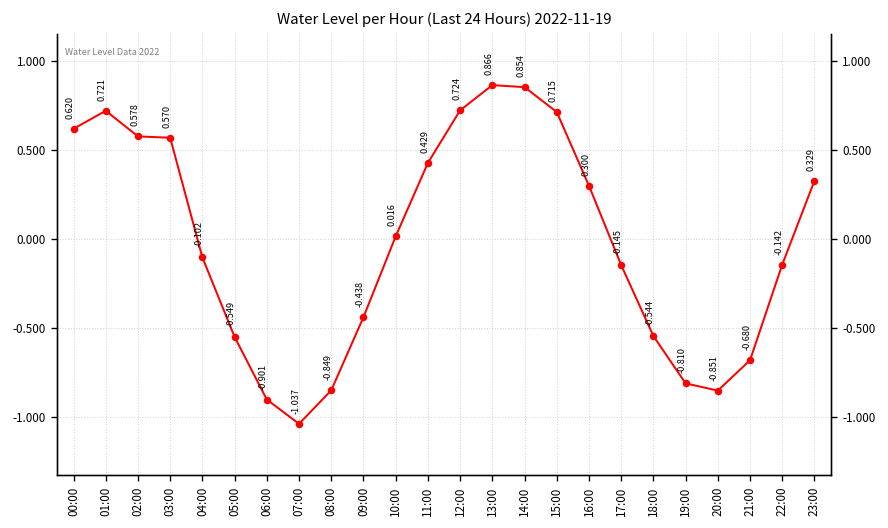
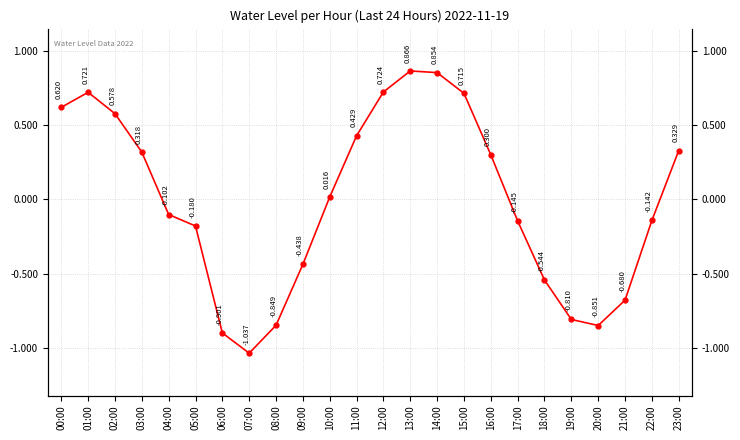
  {
    "00:00": 0.620,
    "01:00": 0.721,
    "02:00": 0.578,
-   "03:00": 0.570,
+   "03:00": 0.318,
    "04:00": -0.102,
-   "05:00": -0.549,
+   "05:00": -0.180,
    "06:00": -0.901,
    "07:00": -1.037,
    "08:00": -0.849,
    "09:00": -0.438,
    "10:00": 0.016,
    "11:00": 0.429,
    "12:00": 0.724,
    "13:00": 0.866,
    "14:00": 0.854,
    "15:00": 0.715,
    "16:00": 0.300,
    "17:00": -0.145,
    "18:00": -0.544,
    "19:00": -0.810,
    "20:00": -0.851,
    "21:00": -0.680,
    "22:00": -0.142,
    "23:00": 0.329
  }
